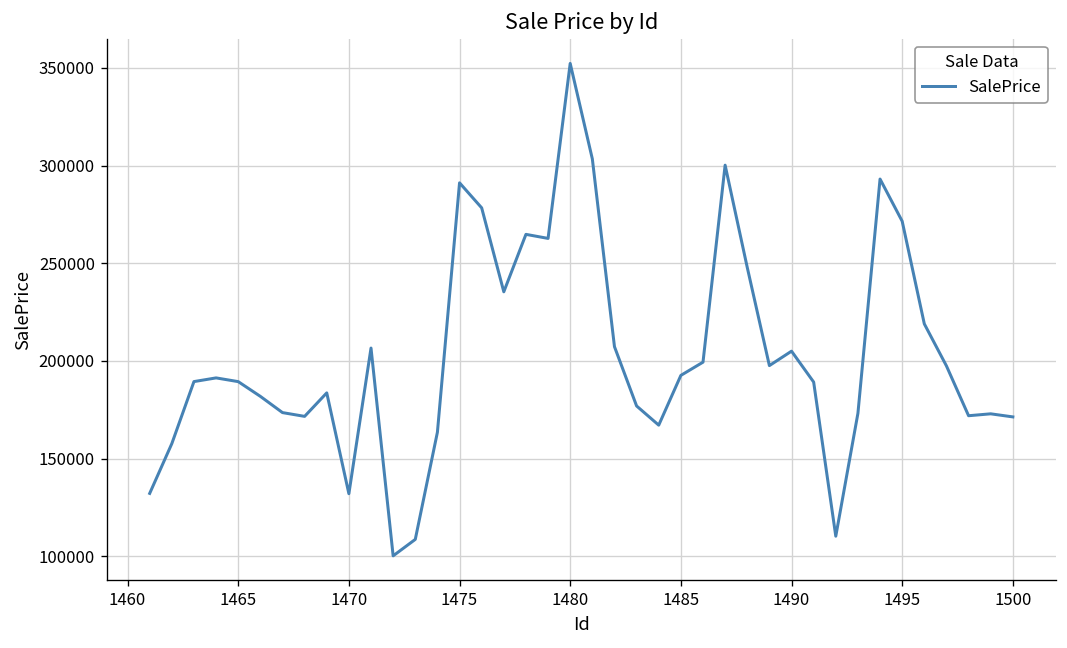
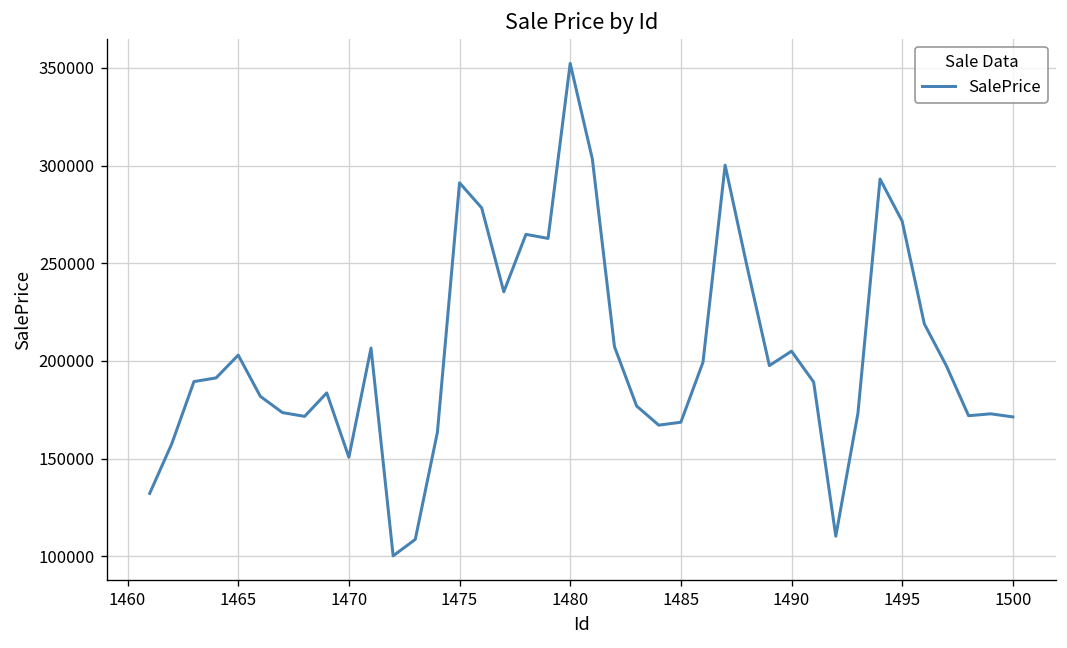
  {
-   "1465": 189000,
-   "1470": 132000,
+   "1465": 203000,
+   "1470": 151000,
    "1475": 291000,
    "1480": 352000,
-   "1485": 193000,
+   "1485": 169000,
    "1490": 205000,
    "1495": 272000,
    "1500": 171000
  }
